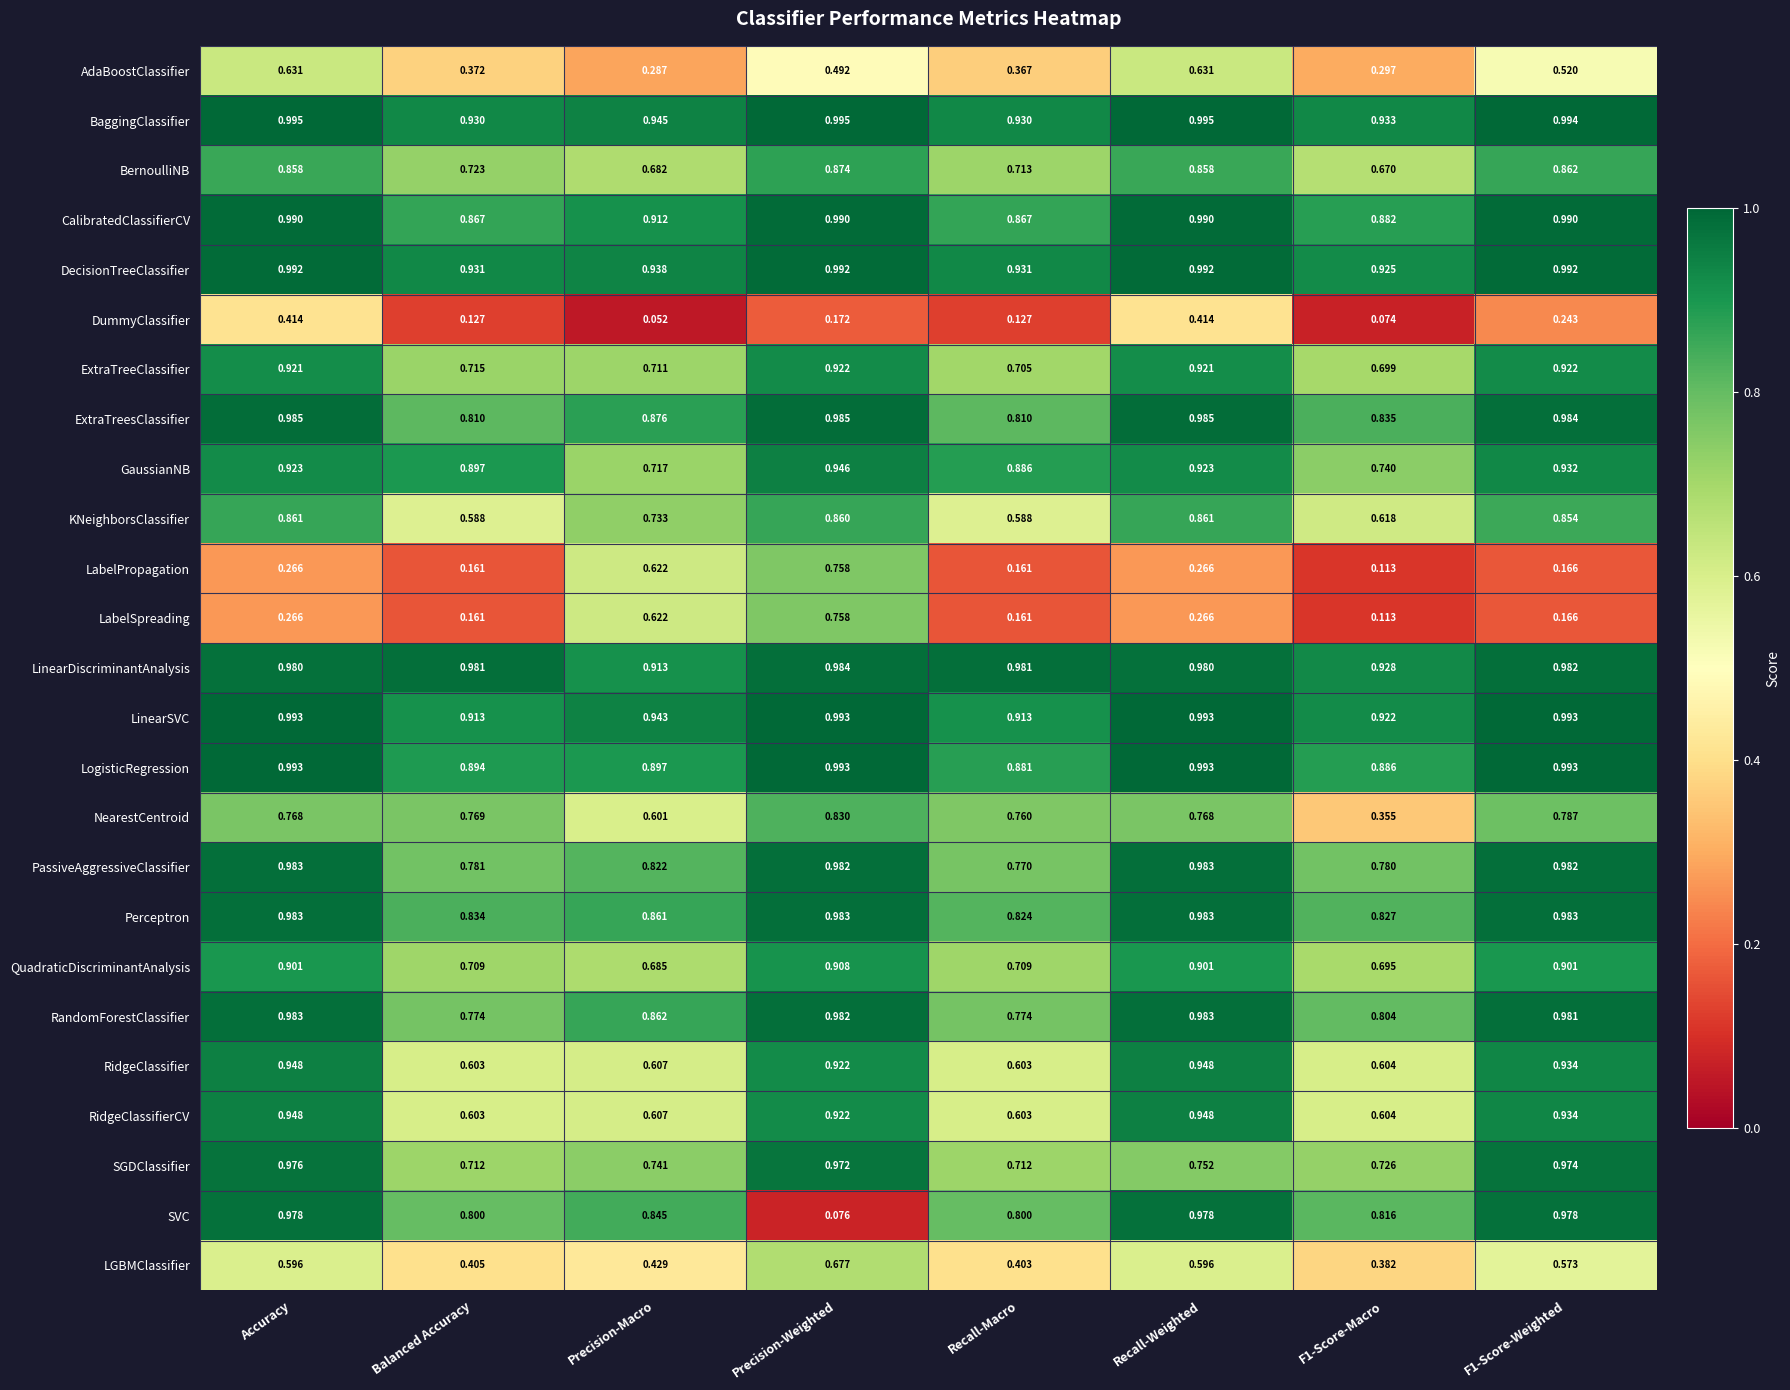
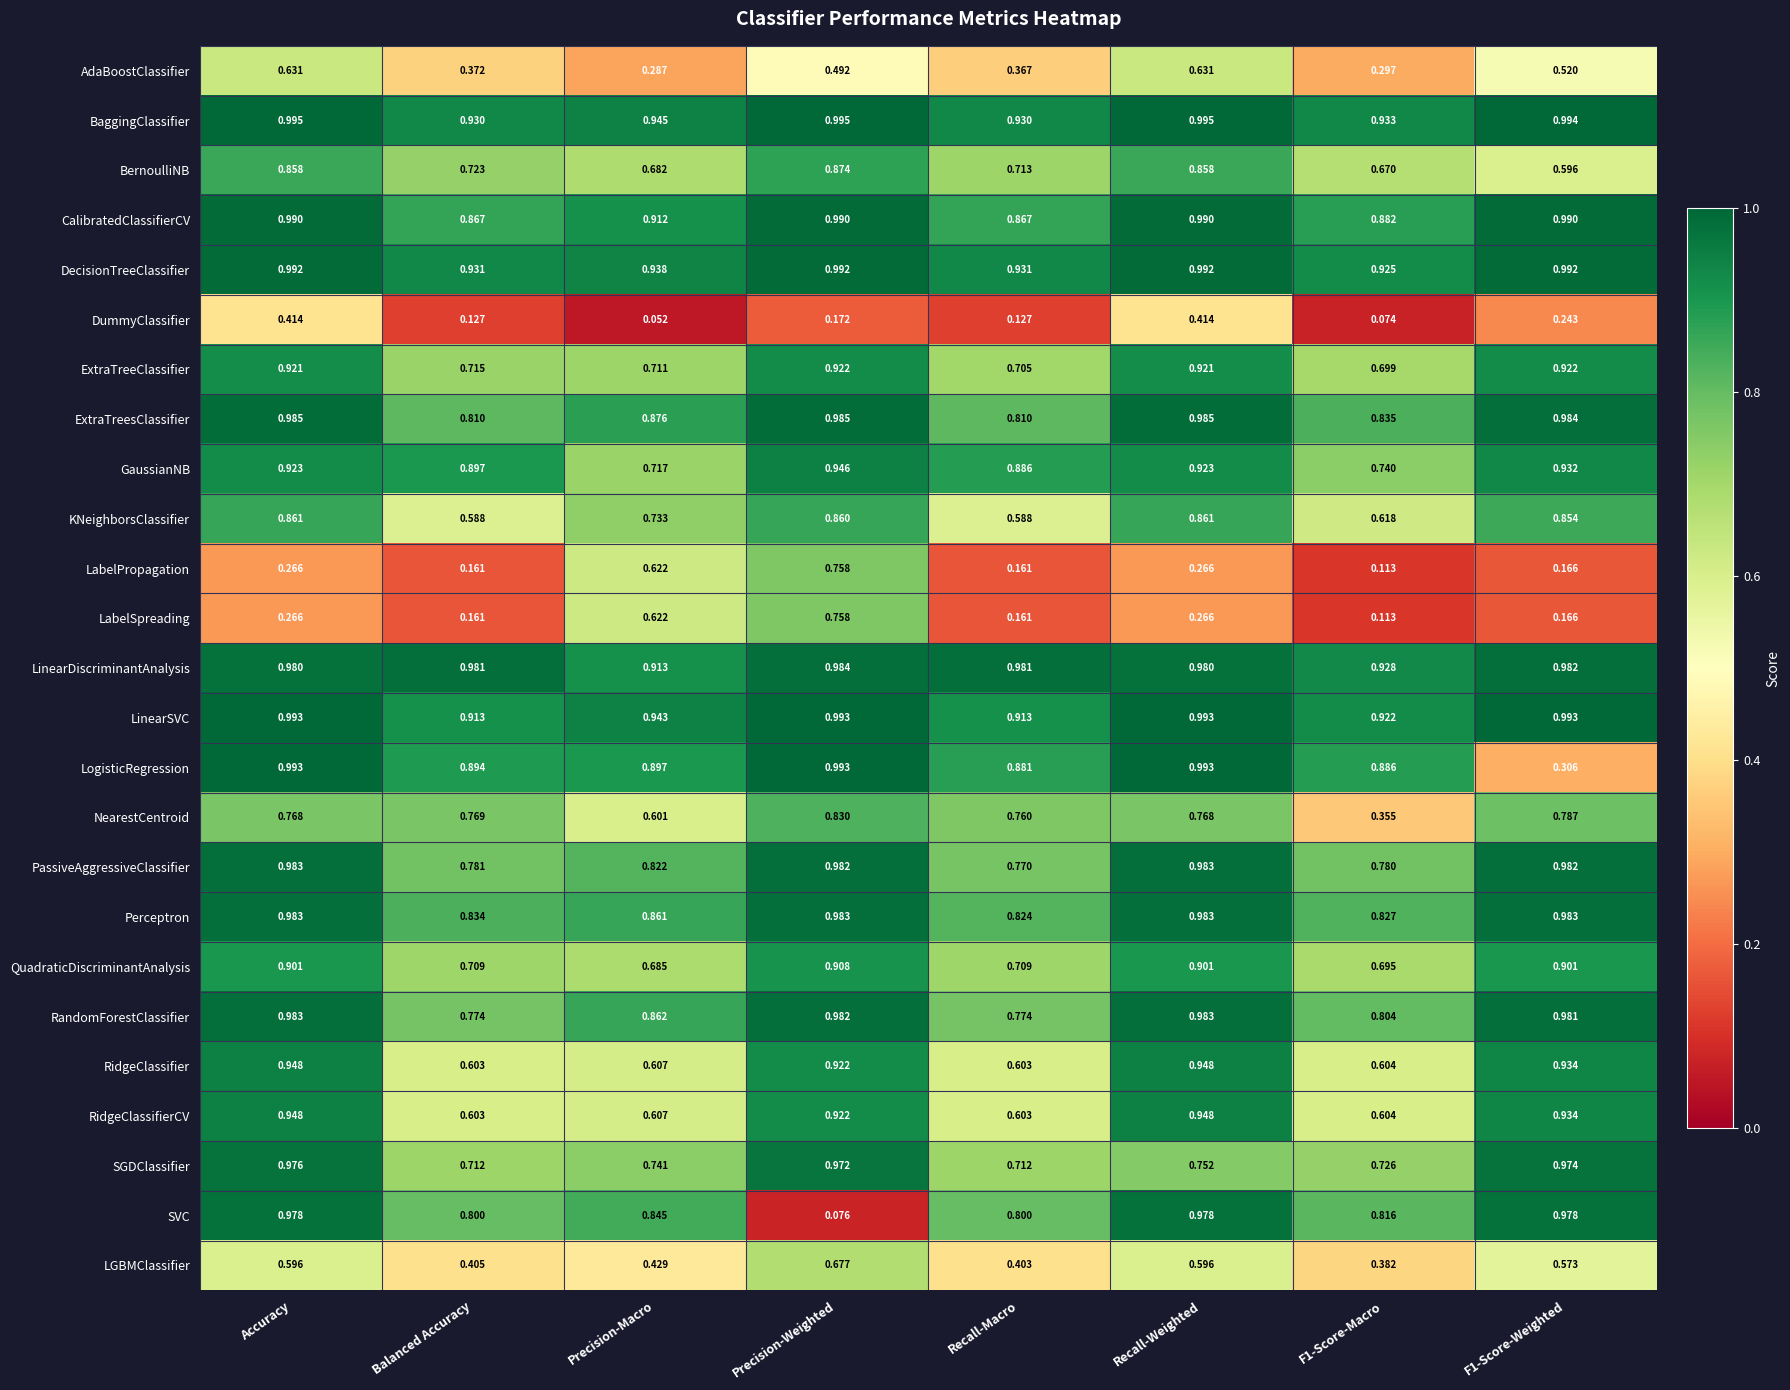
  {
    "AdaBoostClassifier": {
      "Accuracy": 0.631,
      "Balanced Accuracy": 0.372,
      "Precision-Macro": 0.287,
      "Precision-Weighted": 0.492,
      "Recall-Macro": 0.367,
      "Recall-Weighted": 0.631,
      "F1-Score-Macro": 0.297,
      "F1-Score-Weighted": 0.520
    },
    "BaggingClassifier": {
      "Accuracy": 0.995,
      "Balanced Accuracy": 0.930,
      "Precision-Macro": 0.945,
      "Precision-Weighted": 0.995,
      "Recall-Macro": 0.930,
      "Recall-Weighted": 0.995,
      "F1-Score-Macro": 0.933,
      "F1-Score-Weighted": 0.994
    },
    "BernoulliNB": {
      "Accuracy": 0.858,
      "Balanced Accuracy": 0.723,
      "Precision-Macro": 0.682,
      "Precision-Weighted": 0.874,
      "Recall-Macro": 0.713,
      "Recall-Weighted": 0.858,
      "F1-Score-Macro": 0.670,
-     "F1-Score-Weighted": 0.862
+     "F1-Score-Weighted": 0.596
    },
    "CalibratedClassifierCV": {
      "Accuracy": 0.990,
      "Balanced Accuracy": 0.867,
      "Precision-Macro": 0.912,
      "Precision-Weighted": 0.990,
      "Recall-Macro": 0.867,
      "Recall-Weighted": 0.990,
      "F1-Score-Macro": 0.882,
      "F1-Score-Weighted": 0.990
    },
    "DecisionTreeClassifier": {
      "Accuracy": 0.992,
      "Balanced Accuracy": 0.931,
      "Precision-Macro": 0.938,
      "Precision-Weighted": 0.992,
      "Recall-Macro": 0.931,
      "Recall-Weighted": 0.992,
      "F1-Score-Macro": 0.925,
      "F1-Score-Weighted": 0.992
    },
    "DummyClassifier": {
      "Accuracy": 0.414,
      "Balanced Accuracy": 0.127,
      "Precision-Macro": 0.052,
      "Precision-Weighted": 0.172,
      "Recall-Macro": 0.127,
      "Recall-Weighted": 0.414,
      "F1-Score-Macro": 0.074,
      "F1-Score-Weighted": 0.243
    },
    "ExtraTreeClassifier": {
      "Accuracy": 0.921,
      "Balanced Accuracy": 0.715,
      "Precision-Macro": 0.711,
      "Precision-Weighted": 0.922,
      "Recall-Macro": 0.705,
      "Recall-Weighted": 0.921,
      "F1-Score-Macro": 0.699,
      "F1-Score-Weighted": 0.922
    },
    "ExtraTreesClassifier": {
      "Accuracy": 0.985,
      "Balanced Accuracy": 0.810,
      "Precision-Macro": 0.876,
      "Precision-Weighted": 0.985,
      "Recall-Macro": 0.810,
      "Recall-Weighted": 0.985,
      "F1-Score-Macro": 0.835,
      "F1-Score-Weighted": 0.984
    },
    "GaussianNB": {
      "Accuracy": 0.923,
      "Balanced Accuracy": 0.897,
      "Precision-Macro": 0.717,
      "Precision-Weighted": 0.946,
      "Recall-Macro": 0.886,
      "Recall-Weighted": 0.923,
      "F1-Score-Macro": 0.740,
      "F1-Score-Weighted": 0.932
    },
    "KNeighborsClassifier": {
      "Accuracy": 0.861,
      "Balanced Accuracy": 0.588,
      "Precision-Macro": 0.733,
      "Precision-Weighted": 0.860,
      "Recall-Macro": 0.588,
      "Recall-Weighted": 0.861,
      "F1-Score-Macro": 0.618,
      "F1-Score-Weighted": 0.854
    },
    "LabelPropagation": {
      "Accuracy": 0.266,
      "Balanced Accuracy": 0.161,
      "Precision-Macro": 0.622,
      "Precision-Weighted": 0.758,
      "Recall-Macro": 0.161,
      "Recall-Weighted": 0.266,
      "F1-Score-Macro": 0.113,
      "F1-Score-Weighted": 0.166
    },
    "LabelSpreading": {
      "Accuracy": 0.266,
      "Balanced Accuracy": 0.161,
      "Precision-Macro": 0.622,
      "Precision-Weighted": 0.758,
      "Recall-Macro": 0.161,
      "Recall-Weighted": 0.266,
      "F1-Score-Macro": 0.113,
      "F1-Score-Weighted": 0.166
    },
    "LinearDiscriminantAnalysis": {
      "Accuracy": 0.980,
      "Balanced Accuracy": 0.981,
      "Precision-Macro": 0.913,
      "Precision-Weighted": 0.984,
      "Recall-Macro": 0.981,
      "Recall-Weighted": 0.980,
      "F1-Score-Macro": 0.928,
      "F1-Score-Weighted": 0.982
    },
    "LinearSVC": {
      "Accuracy": 0.993,
      "Balanced Accuracy": 0.913,
      "Precision-Macro": 0.943,
      "Precision-Weighted": 0.993,
      "Recall-Macro": 0.913,
      "Recall-Weighted": 0.993,
      "F1-Score-Macro": 0.922,
      "F1-Score-Weighted": 0.993
    },
    "LogisticRegression": {
      "Accuracy": 0.993,
      "Balanced Accuracy": 0.894,
      "Precision-Macro": 0.897,
      "Precision-Weighted": 0.993,
      "Recall-Macro": 0.881,
      "Recall-Weighted": 0.993,
      "F1-Score-Macro": 0.886,
-     "F1-Score-Weighted": 0.993
+     "F1-Score-Weighted": 0.306
    },
    "NearestCentroid": {
      "Accuracy": 0.768,
      "Balanced Accuracy": 0.769,
      "Precision-Macro": 0.601,
      "Precision-Weighted": 0.830,
      "Recall-Macro": 0.760,
      "Recall-Weighted": 0.768,
      "F1-Score-Macro": 0.355,
      "F1-Score-Weighted": 0.787
    },
    "PassiveAggressiveClassifier": {
      "Accuracy": 0.983,
      "Balanced Accuracy": 0.781,
      "Precision-Macro": 0.822,
      "Precision-Weighted": 0.982,
      "Recall-Macro": 0.770,
      "Recall-Weighted": 0.983,
      "F1-Score-Macro": 0.780,
      "F1-Score-Weighted": 0.982
    },
    "Perceptron": {
      "Accuracy": 0.983,
      "Balanced Accuracy": 0.834,
      "Precision-Macro": 0.861,
      "Precision-Weighted": 0.983,
      "Recall-Macro": 0.824,
      "Recall-Weighted": 0.983,
      "F1-Score-Macro": 0.827,
      "F1-Score-Weighted": 0.983
    },
    "QuadraticDiscriminantAnalysis": {
      "Accuracy": 0.901,
      "Balanced Accuracy": 0.709,
      "Precision-Macro": 0.685,
      "Precision-Weighted": 0.908,
      "Recall-Macro": 0.709,
      "Recall-Weighted": 0.901,
      "F1-Score-Macro": 0.695,
      "F1-Score-Weighted": 0.901
    },
    "RandomForestClassifier": {
      "Accuracy": 0.983,
      "Balanced Accuracy": 0.774,
      "Precision-Macro": 0.862,
      "Precision-Weighted": 0.982,
      "Recall-Macro": 0.774,
      "Recall-Weighted": 0.983,
      "F1-Score-Macro": 0.804,
      "F1-Score-Weighted": 0.981
    },
    "RidgeClassifier": {
      "Accuracy": 0.948,
      "Balanced Accuracy": 0.603,
      "Precision-Macro": 0.607,
      "Precision-Weighted": 0.922,
      "Recall-Macro": 0.603,
      "Recall-Weighted": 0.948,
      "F1-Score-Macro": 0.604,
      "F1-Score-Weighted": 0.934
    },
    "RidgeClassifierCV": {
      "Accuracy": 0.948,
      "Balanced Accuracy": 0.603,
      "Precision-Macro": 0.607,
      "Precision-Weighted": 0.922,
      "Recall-Macro": 0.603,
      "Recall-Weighted": 0.948,
      "F1-Score-Macro": 0.604,
      "F1-Score-Weighted": 0.934
    },
    "SGDClassifier": {
      "Accuracy": 0.976,
      "Balanced Accuracy": 0.712,
      "Precision-Macro": 0.741,
      "Precision-Weighted": 0.972,
      "Recall-Macro": 0.712,
      "Recall-Weighted": 0.752,
      "F1-Score-Macro": 0.726,
      "F1-Score-Weighted": 0.974
    },
    "SVC": {
      "Accuracy": 0.978,
      "Balanced Accuracy": 0.800,
      "Precision-Macro": 0.845,
      "Precision-Weighted": 0.076,
      "Recall-Macro": 0.800,
      "Recall-Weighted": 0.978,
      "F1-Score-Macro": 0.816,
      "F1-Score-Weighted": 0.978
    },
    "LGBMClassifier": {
      "Accuracy": 0.596,
      "Balanced Accuracy": 0.405,
      "Precision-Macro": 0.429,
      "Precision-Weighted": 0.677,
      "Recall-Macro": 0.403,
      "Recall-Weighted": 0.596,
      "F1-Score-Macro": 0.382,
      "F1-Score-Weighted": 0.573
    }
  }
